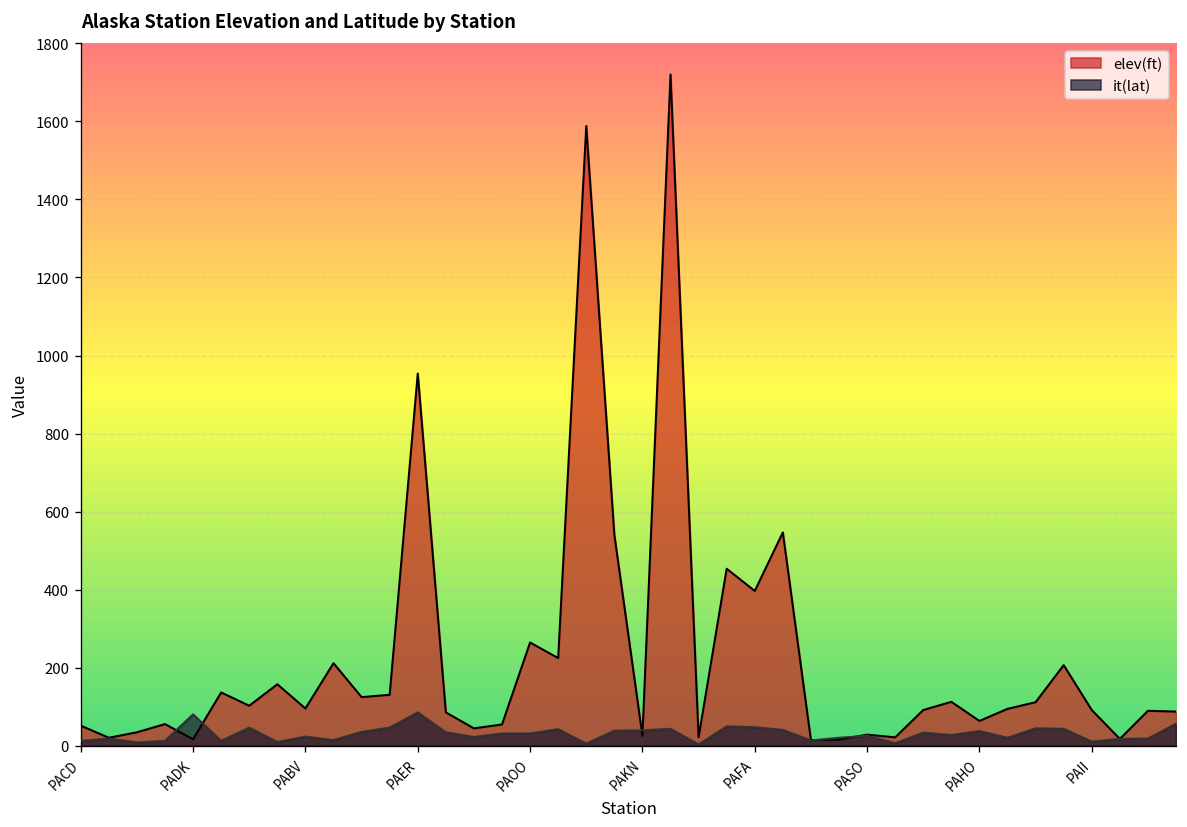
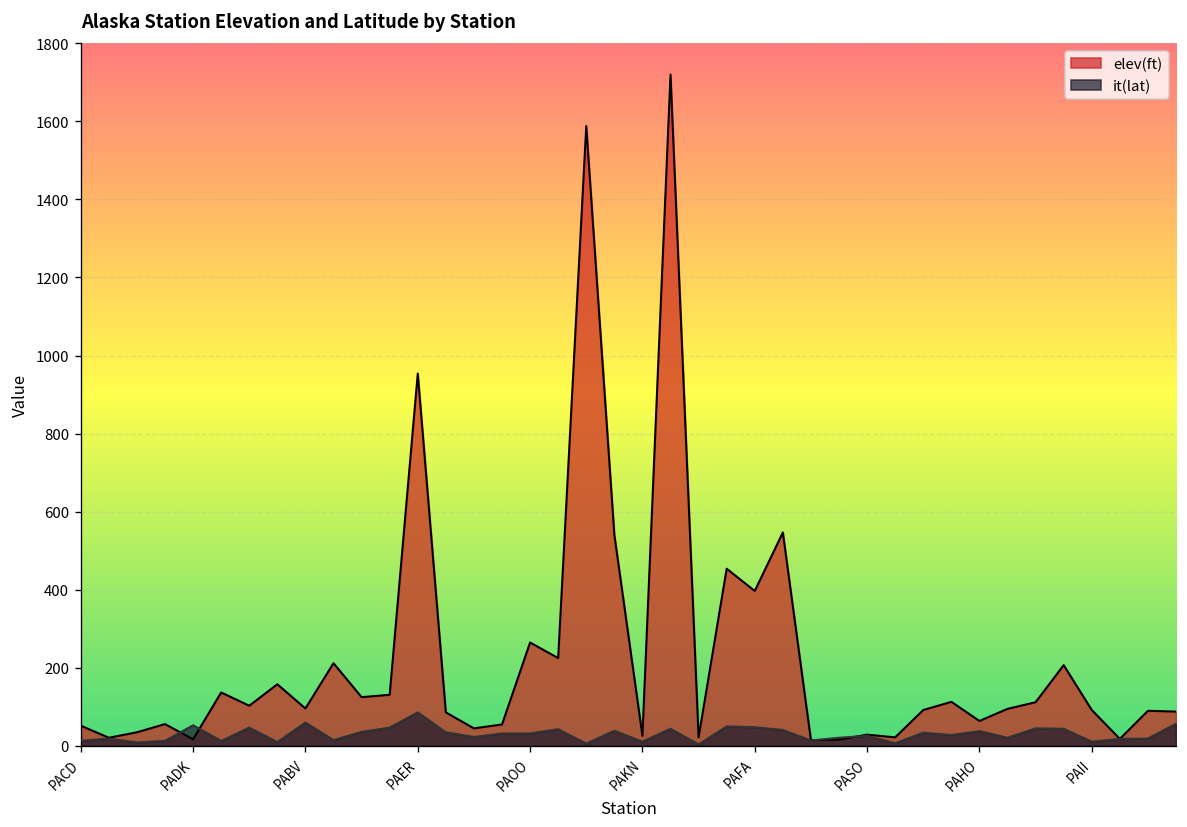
  {
    "elev(ft)": {
      "PACD": 50,
      "PADK": 20,
      "PABV": 100,
      "PAER": 950,
      "PAOO": 270,
      "PAKN": 30,
      "PAFA": 400,
      "PAHO": 60,
      "PAII": 90
    },
    "it(lat)": {
      "PACD": 10,
-     "PADK": 80,
-     "PABV": 20,
+     "PADK": 50,
+     "PABV": 60,
      "PAER": 90,
      "PAOO": 30,
-     "PAKN": 40,
+     "PAKN": 10,
      "PAFA": 50,
      "PAHO": 40,
      "PAII": 10
    }
  }
